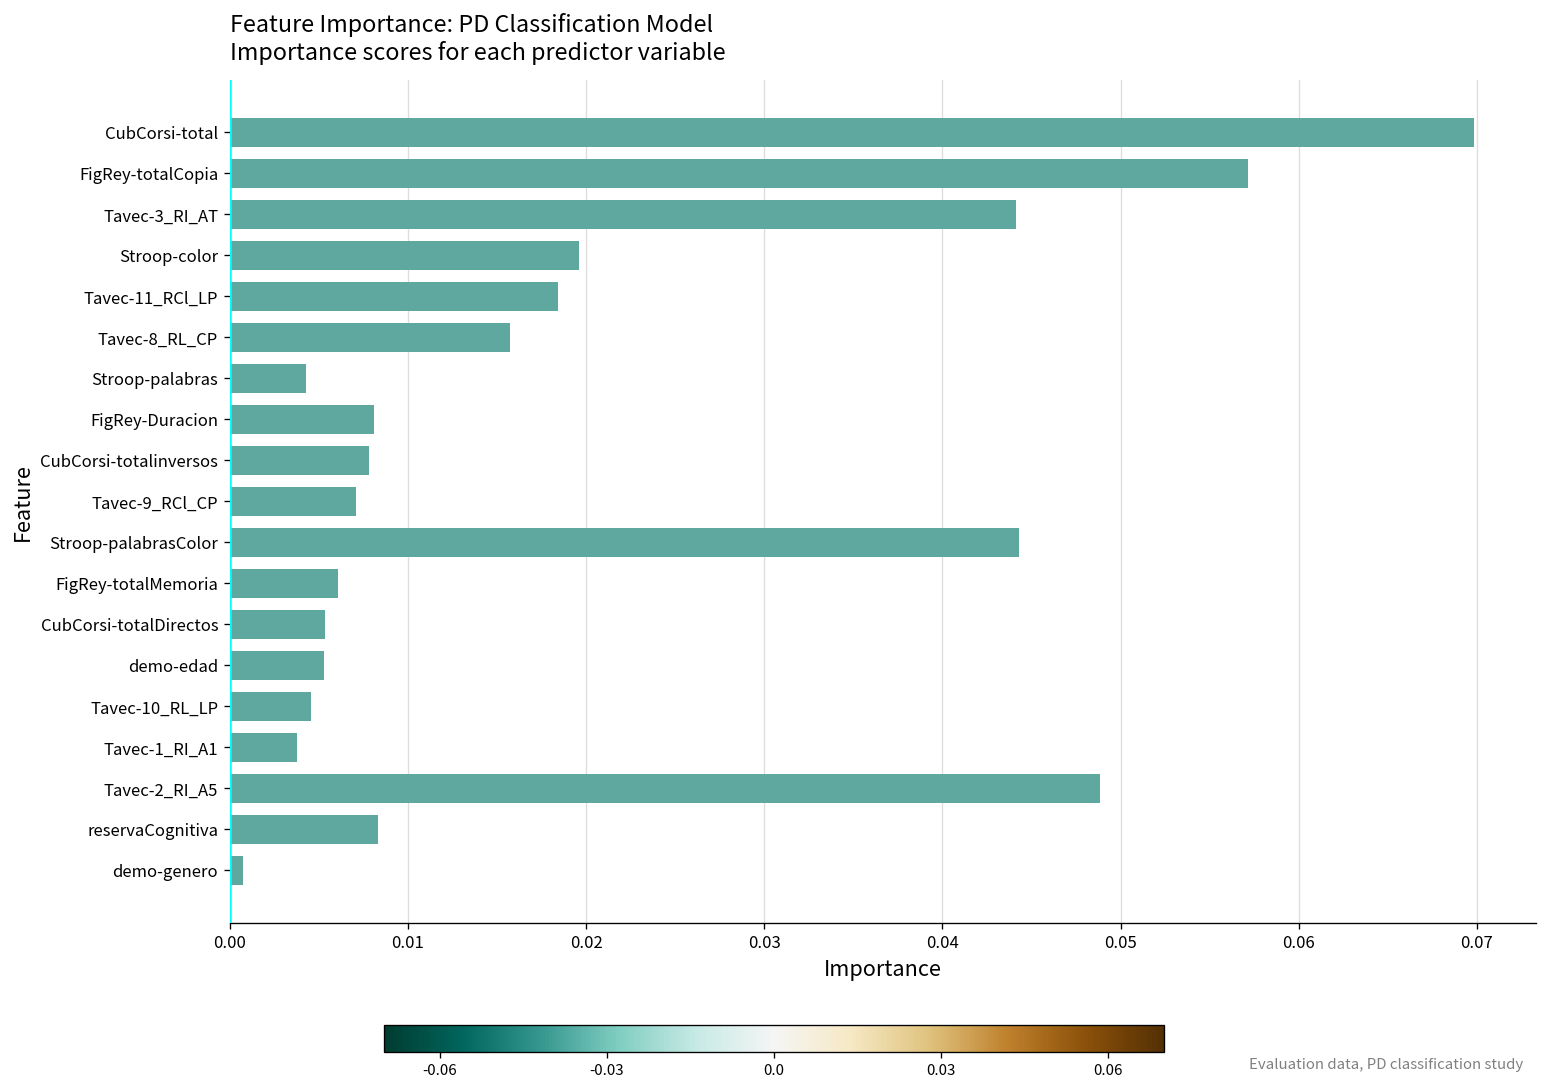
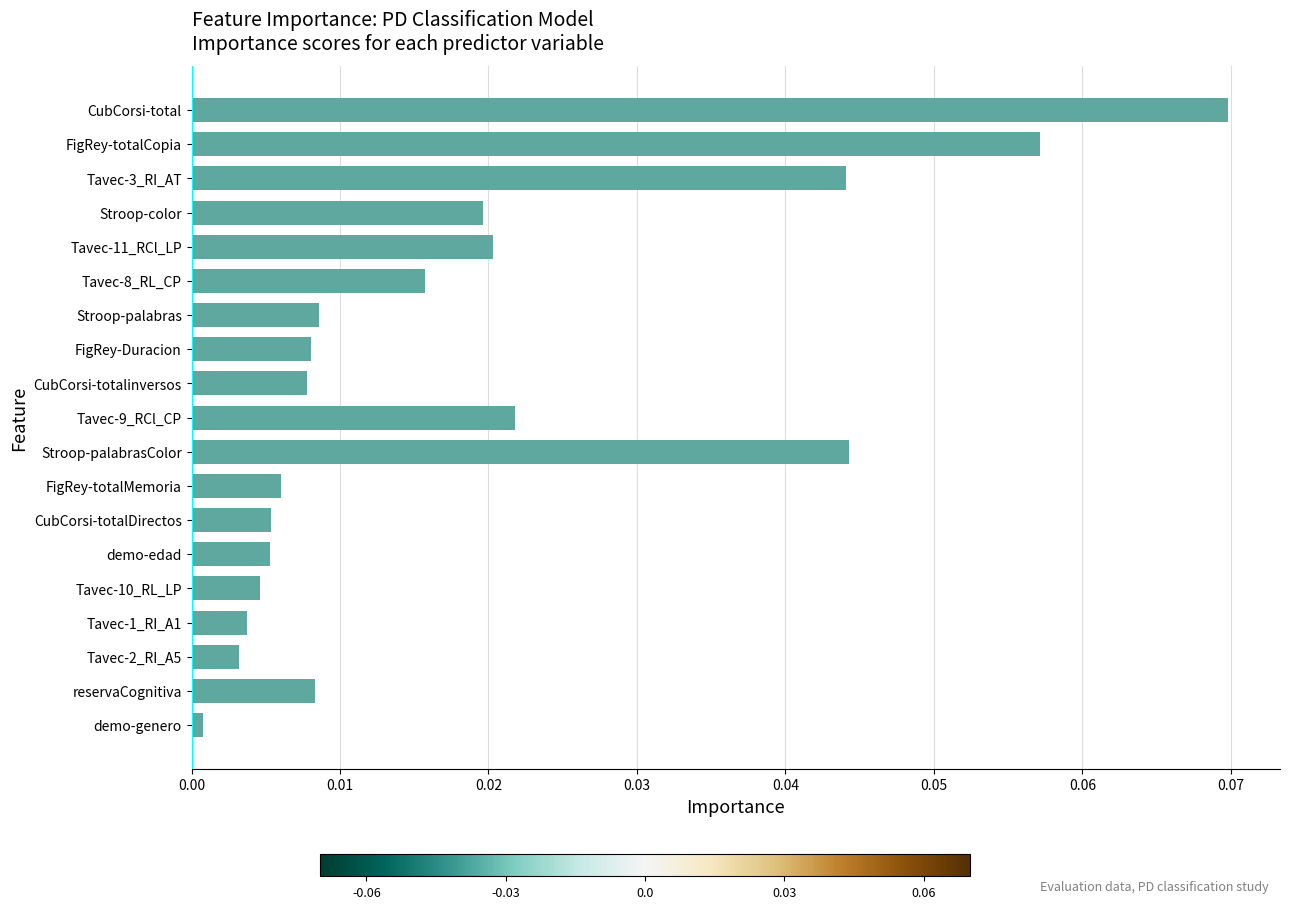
  {
    "CubCorsi-total": 0.0698,
    "FigRey-totalCopia": 0.0571,
    "Tavec-3_RI_AT": 0.0441,
    "Stroop-color": 0.0196,
-   "Tavec-11_RCl_LP": 0.0184,
+   "Tavec-11_RCl_LP": 0.0203,
    "Tavec-8_RL_CP": 0.0157,
-   "Stroop-palabras": 0.0043,
+   "Stroop-palabras": 0.0086,
    "FigRey-Duracion": 0.0081,
    "CubCorsi-totalinversos": 0.0078,
-   "Tavec-9_RCl_CP": 0.0071,
+   "Tavec-9_RCl_CP": 0.0218,
    "Stroop-palabrasColor": 0.0443,
    "FigRey-totalMemoria": 0.0061,
    "CubCorsi-totalDirectos": 0.0054,
    "demo-edad": 0.0053,
    "Tavec-10_RL_LP": 0.0046,
    "Tavec-1_RI_A1": 0.0038,
-   "Tavec-2_RI_A5": 0.0488,
+   "Tavec-2_RI_A5": 0.0032,
    "reservaCognitiva": 0.0083,
    "demo-genero": 0.0008
  }
